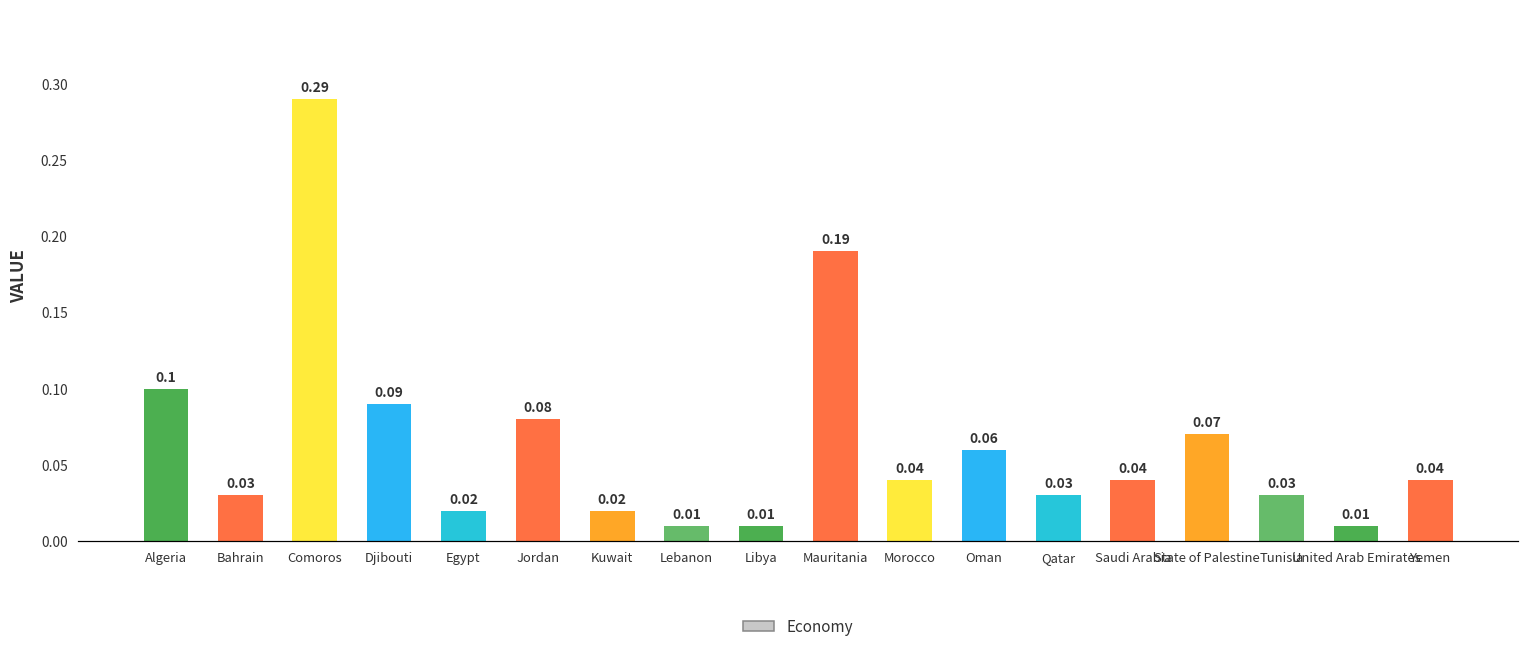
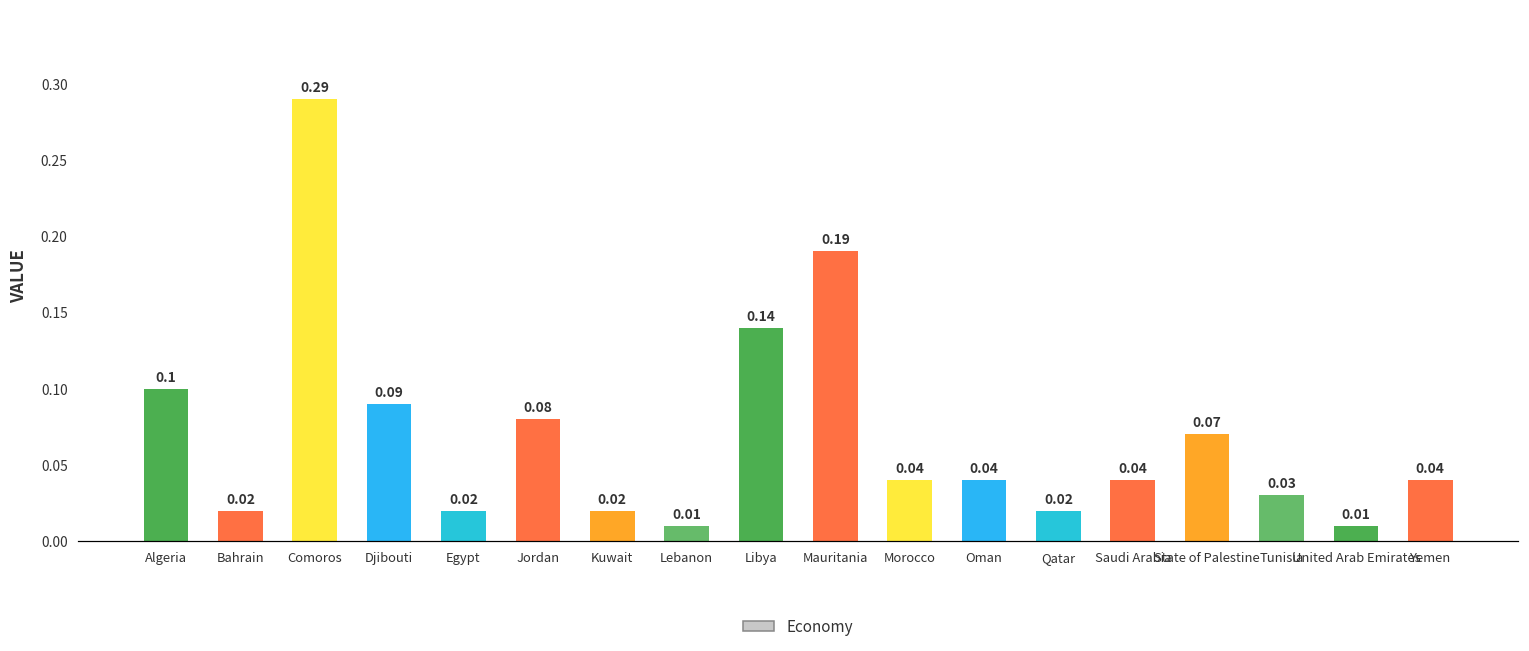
  {
    "Algeria": 0.1,
-   "Bahrain": 0.03,
+   "Bahrain": 0.02,
    "Comoros": 0.29,
    "Djibouti": 0.09,
    "Egypt": 0.02,
    "Jordan": 0.08,
    "Kuwait": 0.02,
    "Lebanon": 0.01,
-   "Libya": 0.01,
+   "Libya": 0.14,
    "Mauritania": 0.19,
    "Morocco": 0.04,
-   "Oman": 0.06,
-   "Qatar": 0.03,
+   "Oman": 0.04,
+   "Qatar": 0.02,
    "United Arab Emirates": 0.01
  }
